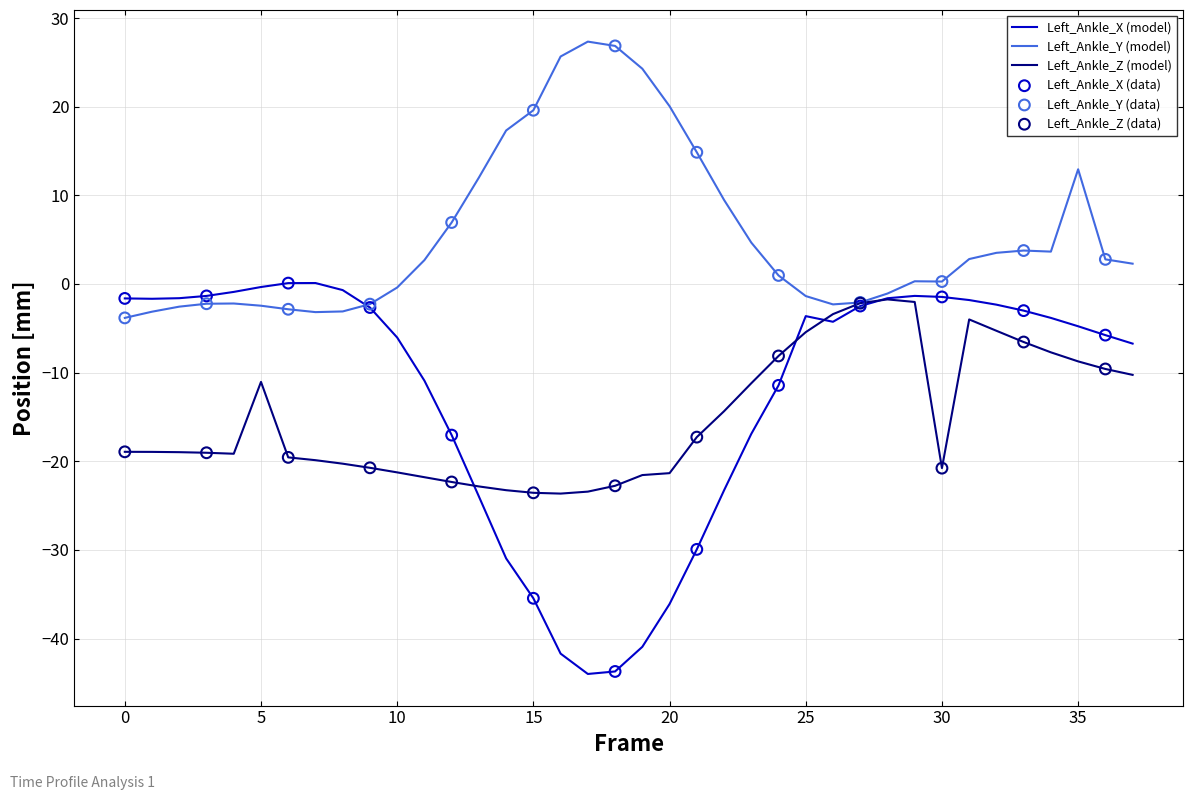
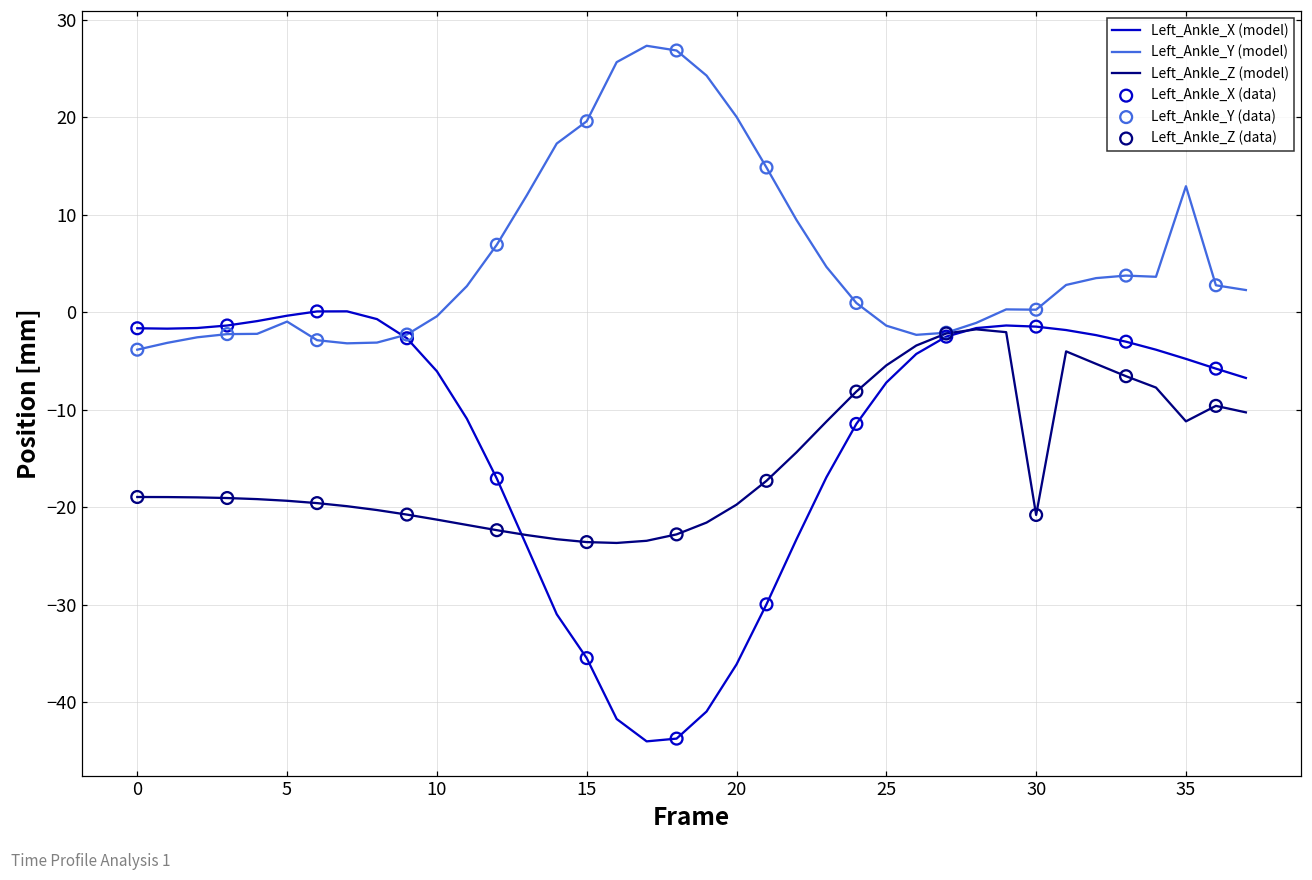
  {
    "Left_Ankle_X (model)": {
      "5": 0,
      "10": -6,
      "20": -36,
-     "25": -4,
+     "25": -7,
      "35": -5
    },
    "Left_Ankle_Y (model)": {
-     "5": -2,
+     "5": -1,
      "10": 0,
      "20": 20,
      "25": -1,
      "35": 13
    },
    "Left_Ankle_Z (model)": {
-     "5": -11,
+     "5": -19,
      "10": -21,
-     "20": -21,
+     "20": -20,
      "25": -5,
-     "35": -9
+     "35": -11
    }
  }
